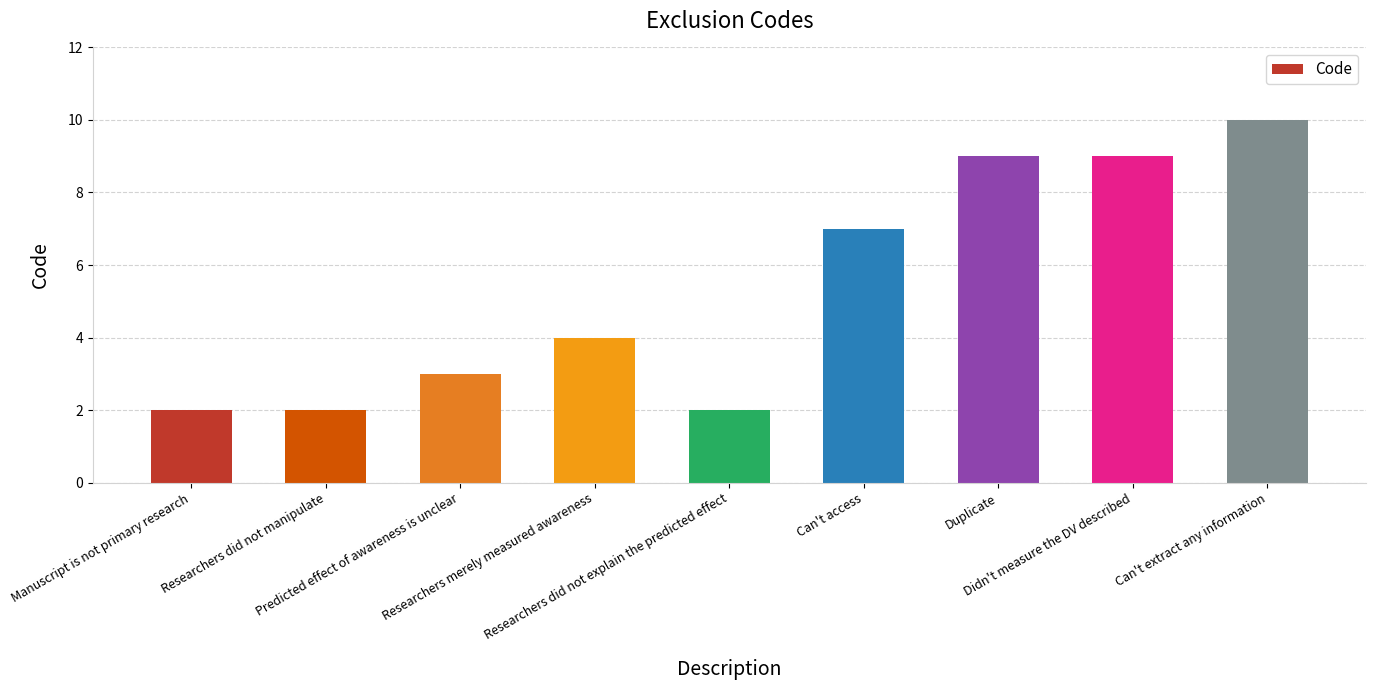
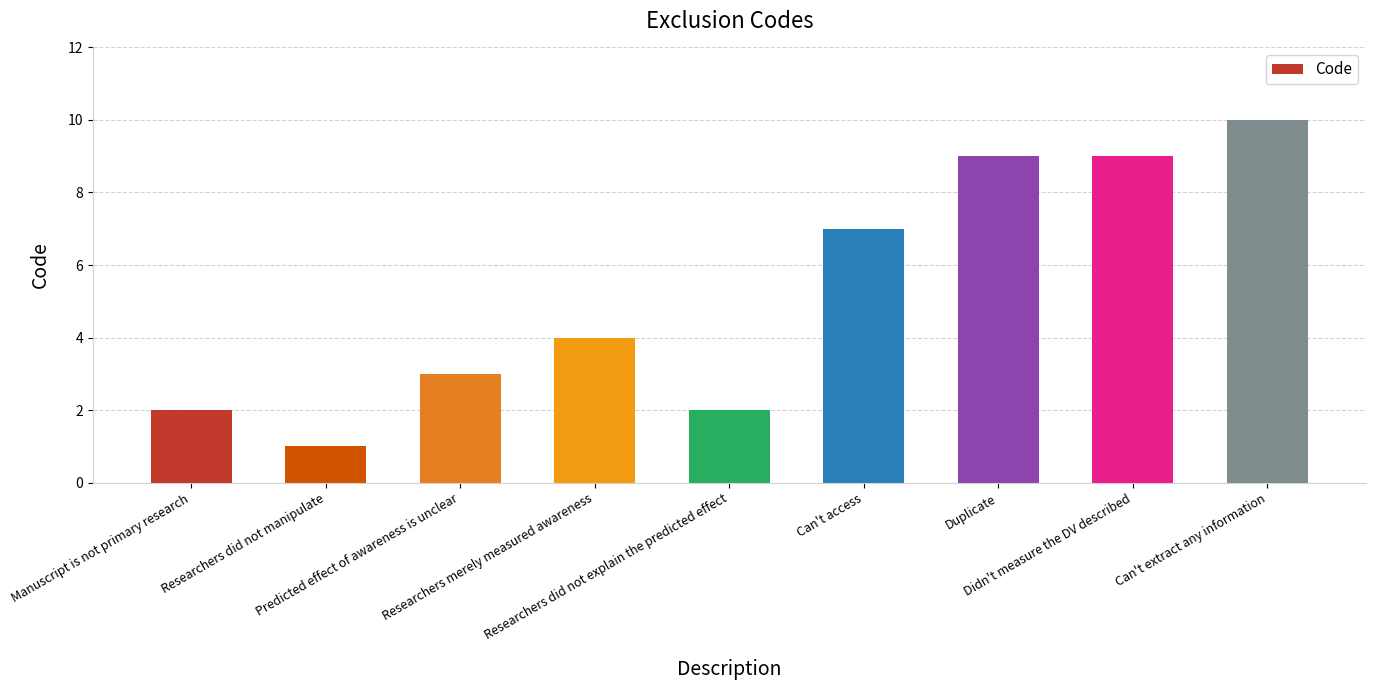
  {
    "Manuscript is not primary research": 2,
-   "Researchers did not manipulate": 2,
+   "Researchers did not manipulate": 1,
    "Predicted effect of awareness is unclear": 3,
    "Researchers merely measured awareness": 4,
    "Researchers did not explain the predicted effect": 2,
    "Can't access": 7,
    "Duplicate": 9,
    "Didn't measure the DV described": 9,
    "Can't extract any information": 10
  }
